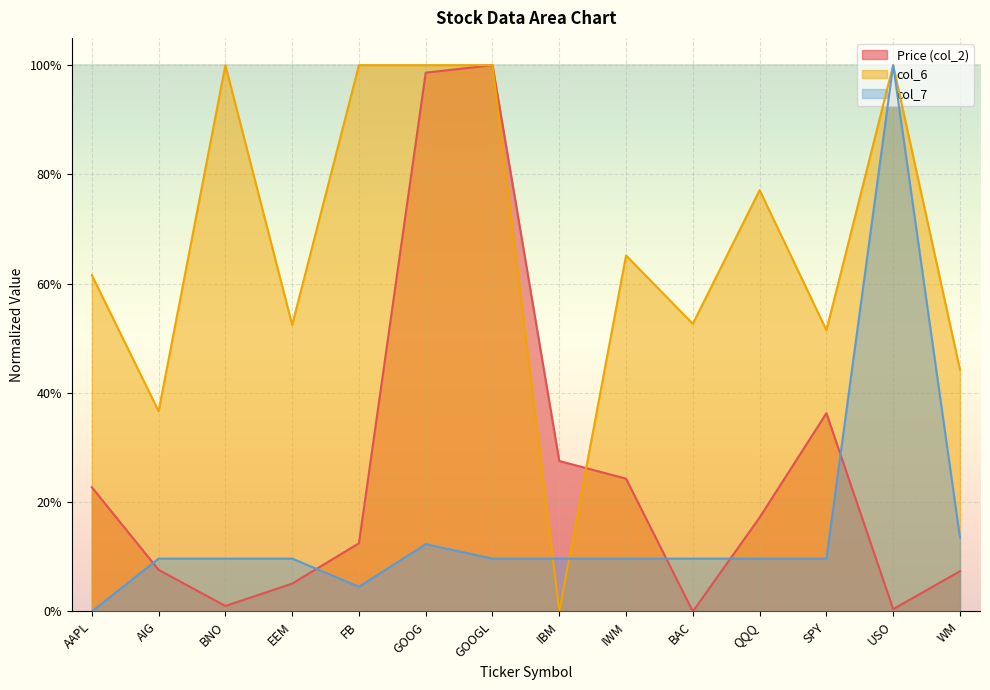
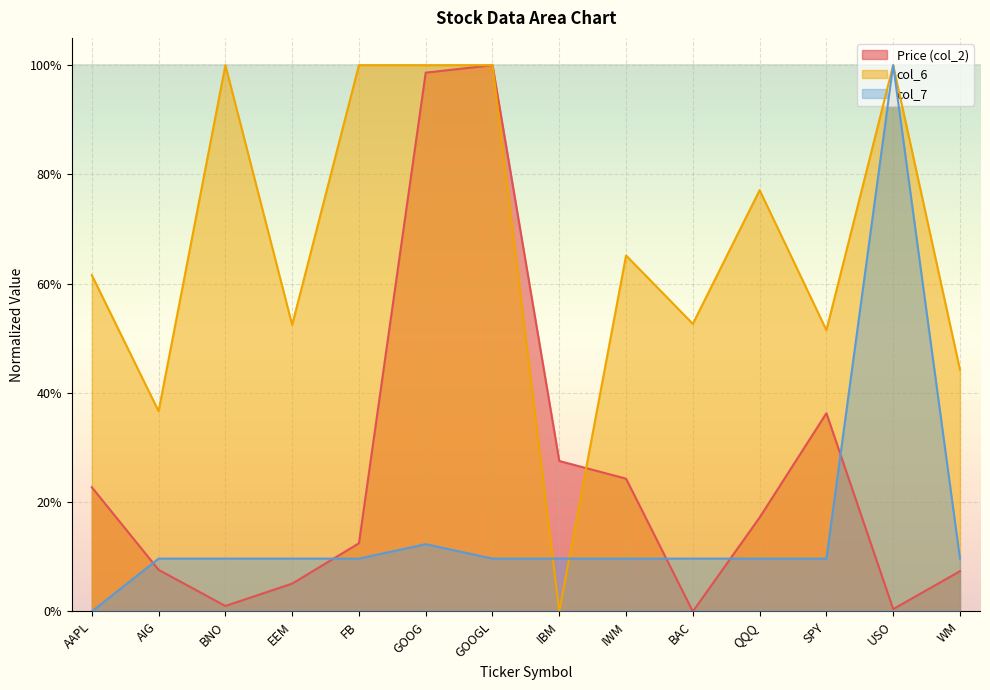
  {
    "Price (col_2)": {
      "AAPL": "23%",
      "AIG": "8%",
      "BNO": "1%",
      "EEM": "5%",
      "FB": "12%",
      "GOOG": "99%",
      "IBM": "28%",
      "IWM": "24%",
      "BAC": "0%",
      "QQQ": "17%",
      "SPY": "36%",
      "USO": "0%",
      "WM": "7%"
    },
    "col_6": {
      "AAPL": "62%",
      "AIG": "37%",
      "BNO": "100%",
      "EEM": "52%",
      "FB": "100%",
      "GOOG": "100%",
      "IBM": "0%",
      "IWM": "65%",
      "BAC": "53%",
      "QQQ": "77%",
      "SPY": "51%",
      "WM": "44%"
    },
    "col_7": {
      "AAPL": "0%",
      "AIG": "10%",
      "BNO": "10%",
      "EEM": "10%",
-     "FB": "5%",
+     "FB": "10%",
      "GOOG": "12%",
      "GOOGL": "10%",
      "IBM": "10%",
      "IWM": "10%",
      "BAC": "10%",
      "QQQ": "10%",
      "SPY": "10%",
-     "WM": "14%"
+     "WM": "10%"
    }
  }
